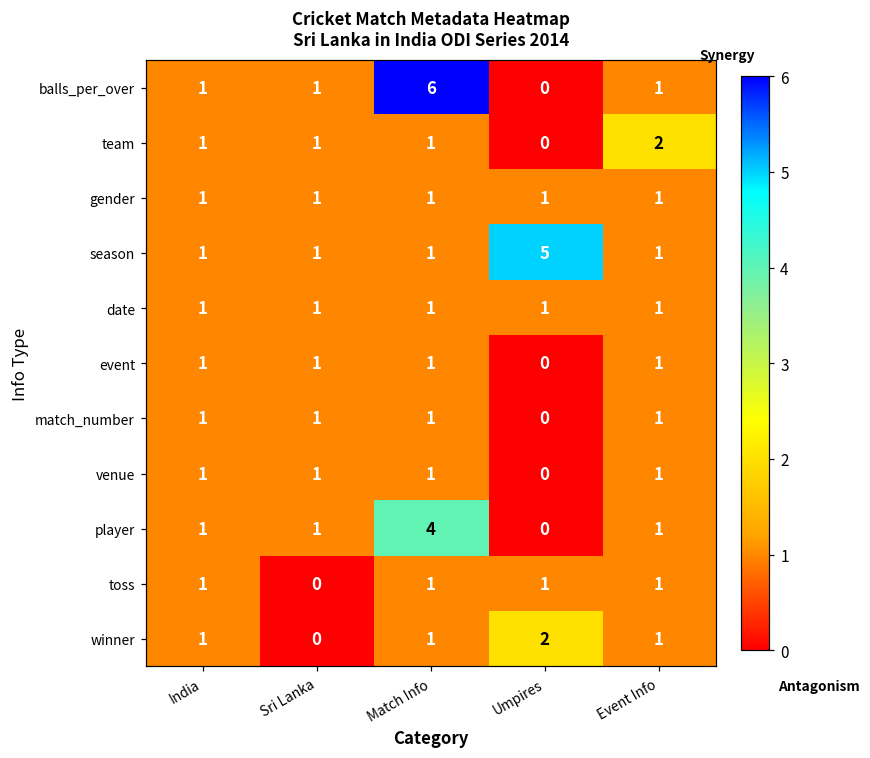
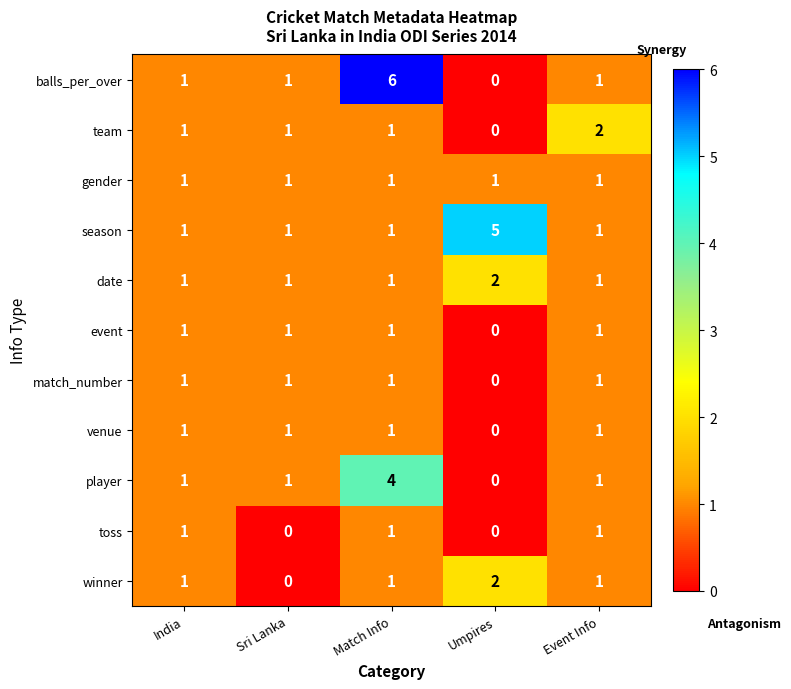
  {
    "balls_per_over": {
      "India": 1,
      "Sri Lanka": 1,
      "Match Info": 6,
      "Umpires": 0,
      "Event Info": 1
    },
    "team": {
      "India": 1,
      "Sri Lanka": 1,
      "Match Info": 1,
      "Umpires": 0,
      "Event Info": 2
    },
    "gender": {
      "India": 1,
      "Sri Lanka": 1,
      "Match Info": 1,
      "Umpires": 1,
      "Event Info": 1
    },
    "season": {
      "India": 1,
      "Sri Lanka": 1,
      "Match Info": 1,
      "Umpires": 5,
      "Event Info": 1
    },
    "date": {
      "India": 1,
      "Sri Lanka": 1,
      "Match Info": 1,
-     "Umpires": 1,
+     "Umpires": 2,
      "Event Info": 1
    },
    "event": {
      "India": 1,
      "Sri Lanka": 1,
      "Match Info": 1,
      "Umpires": 0,
      "Event Info": 1
    },
    "match_number": {
      "India": 1,
      "Sri Lanka": 1,
      "Match Info": 1,
      "Umpires": 0,
      "Event Info": 1
    },
    "venue": {
      "India": 1,
      "Sri Lanka": 1,
      "Match Info": 1,
      "Umpires": 0,
      "Event Info": 1
    },
    "player": {
      "India": 1,
      "Sri Lanka": 1,
      "Match Info": 4,
      "Umpires": 0,
      "Event Info": 1
    },
    "toss": {
      "India": 1,
      "Sri Lanka": 0,
      "Match Info": 1,
-     "Umpires": 1,
+     "Umpires": 0,
      "Event Info": 1
    },
    "winner": {
      "India": 1,
      "Sri Lanka": 0,
      "Match Info": 1,
      "Umpires": 2,
      "Event Info": 1
    }
  }
